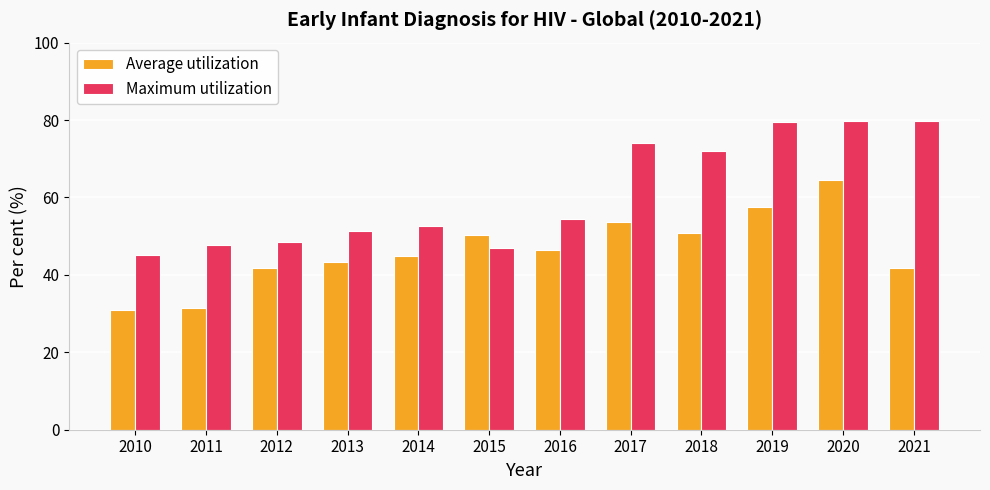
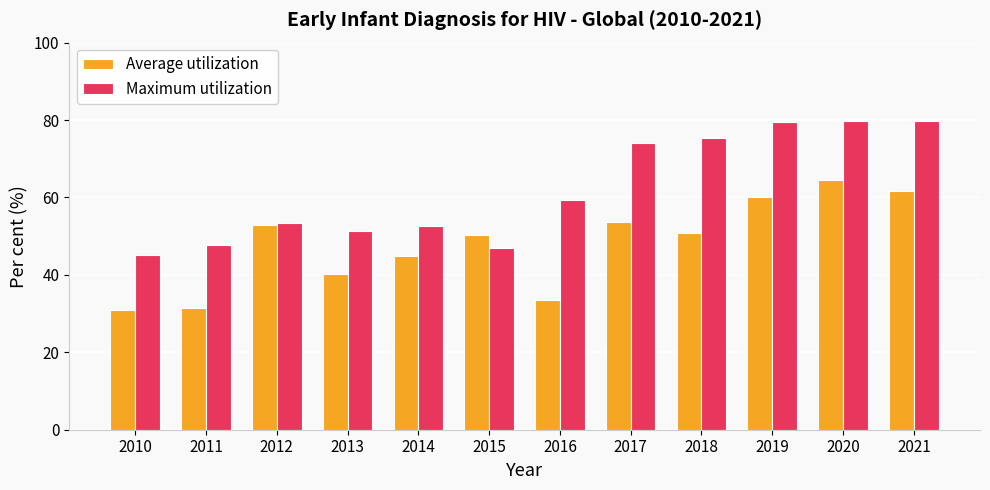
  {
    "Average utilization": {
      "2010": 31,
      "2011": 32,
-     "2012": 42,
-     "2013": 43,
+     "2012": 53,
+     "2013": 40,
      "2014": 45,
      "2015": 50,
-     "2016": 47,
+     "2016": 34,
      "2017": 54,
      "2018": 51,
-     "2019": 58,
+     "2019": 60,
      "2020": 65,
-     "2021": 42
+     "2021": 62
    },
    "Maximum utilization": {
      "2010": 45,
      "2011": 48,
-     "2012": 49,
+     "2012": 53,
      "2013": 51,
      "2014": 53,
      "2015": 47,
-     "2016": 55,
+     "2016": 59,
      "2017": 74,
-     "2018": 72,
+     "2018": 75,
      "2019": 80,
      "2020": 80,
      "2021": 80
    }
  }
